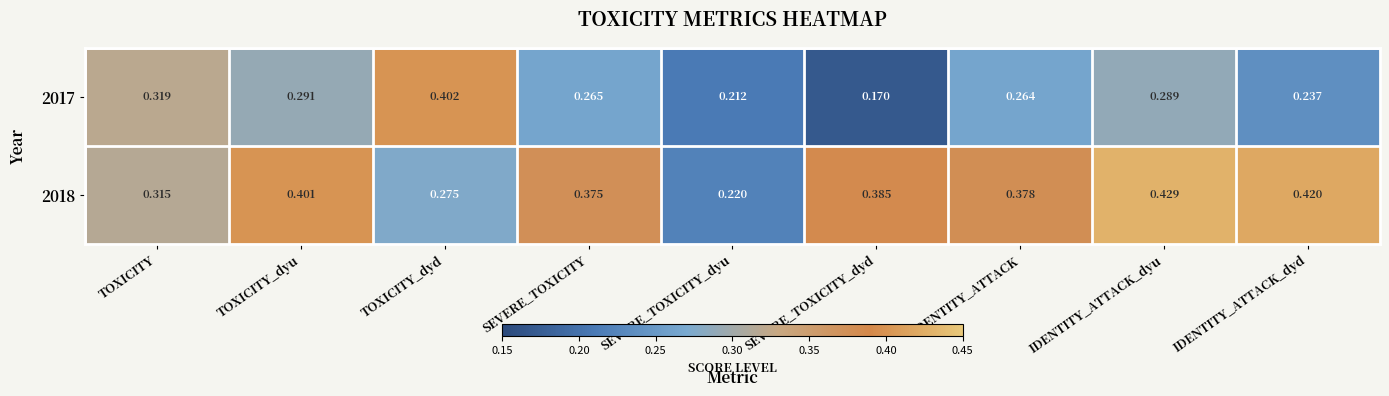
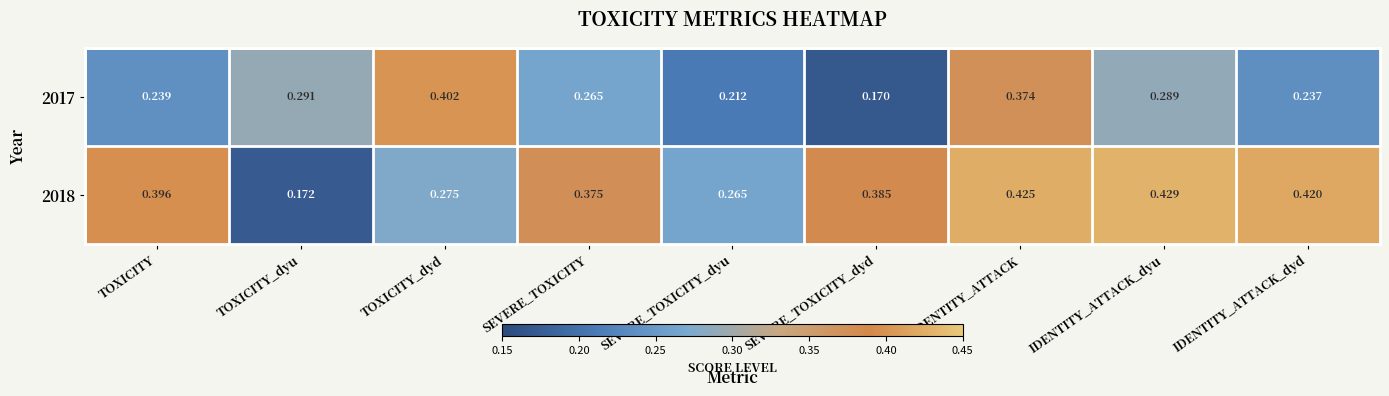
  {
    "2017": {
-     "TOXICITY": 0.319,
+     "TOXICITY": 0.239,
      "TOXICITY_dyu": 0.291,
      "TOXICITY_dyd": 0.402,
      "SEVERE_TOXICITY": 0.265,
      "SEVERE_TOXICITY_dyu": 0.212,
      "SEVERE_TOXICITY_dyd": 0.170,
-     "IDENTITY_ATTACK": 0.264,
+     "IDENTITY_ATTACK": 0.374,
      "IDENTITY_ATTACK_dyu": 0.289,
      "IDENTITY_ATTACK_dyd": 0.237
    },
    "2018": {
-     "TOXICITY": 0.315,
-     "TOXICITY_dyu": 0.401,
+     "TOXICITY": 0.396,
+     "TOXICITY_dyu": 0.172,
      "TOXICITY_dyd": 0.275,
      "SEVERE_TOXICITY": 0.375,
-     "SEVERE_TOXICITY_dyu": 0.220,
+     "SEVERE_TOXICITY_dyu": 0.265,
      "SEVERE_TOXICITY_dyd": 0.385,
-     "IDENTITY_ATTACK": 0.378,
+     "IDENTITY_ATTACK": 0.425,
      "IDENTITY_ATTACK_dyu": 0.429,
      "IDENTITY_ATTACK_dyd": 0.420
    }
  }
